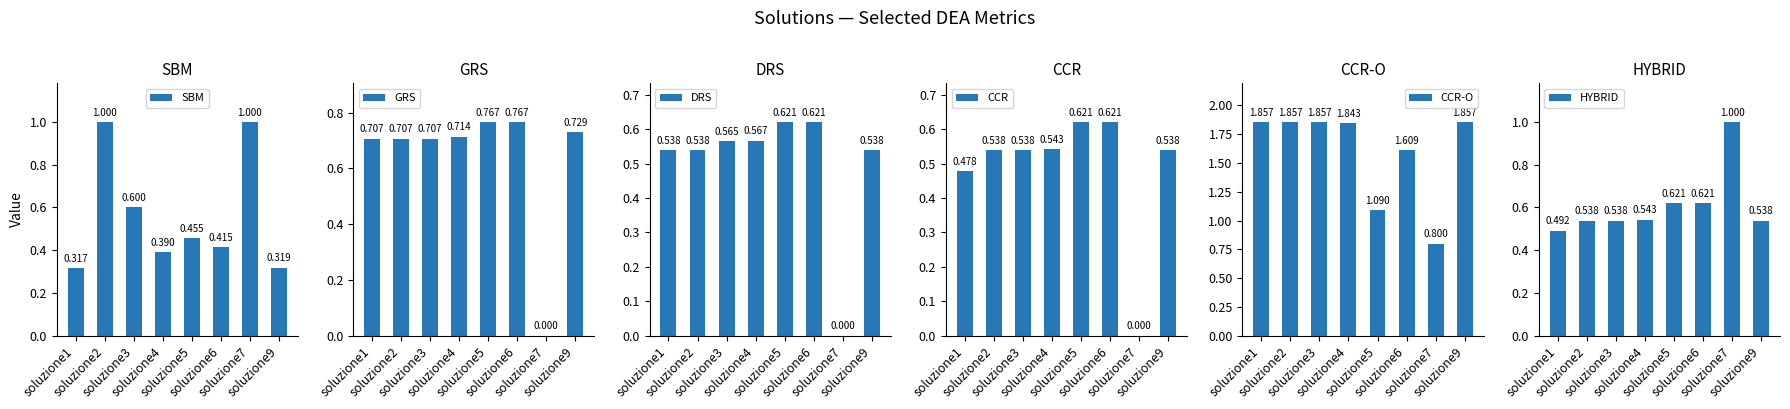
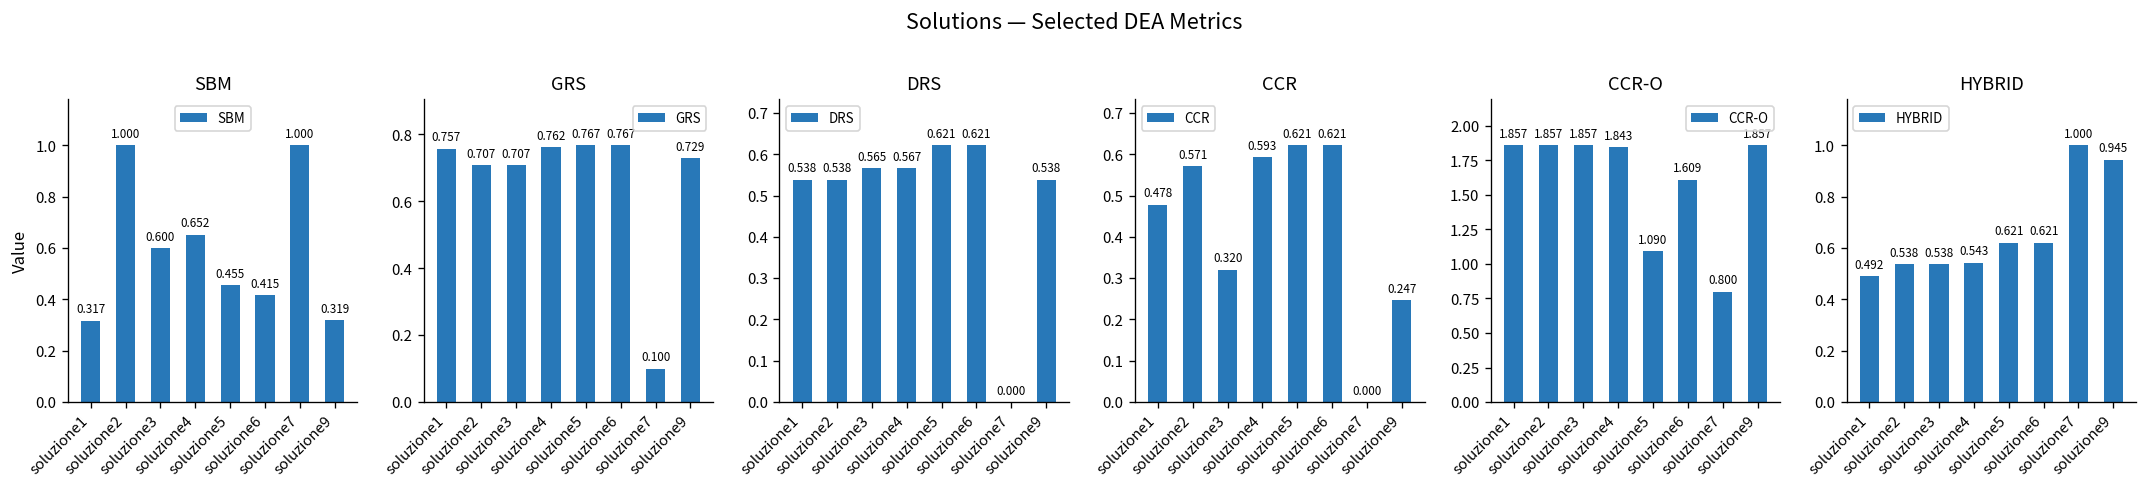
  {
    "SBM": {
      "soluzione1": 0.317,
      "soluzione2": 1.000,
      "soluzione3": 0.600,
-     "soluzione4": 0.390,
+     "soluzione4": 0.652,
      "soluzione5": 0.455,
      "soluzione6": 0.415,
      "soluzione7": 1.000,
      "soluzione9": 0.319
    },
    "GRS": {
-     "soluzione1": 0.707,
+     "soluzione1": 0.757,
      "soluzione2": 0.707,
      "soluzione3": 0.707,
-     "soluzione4": 0.714,
+     "soluzione4": 0.762,
      "soluzione5": 0.767,
      "soluzione6": 0.767,
-     "soluzione7": 0.000,
+     "soluzione7": 0.100,
      "soluzione9": 0.729
    },
    "DRS": {
      "soluzione1": 0.538,
      "soluzione2": 0.538,
      "soluzione3": 0.565,
      "soluzione4": 0.567,
      "soluzione5": 0.621,
      "soluzione6": 0.621,
      "soluzione7": 0.000,
      "soluzione9": 0.538
    },
    "CCR": {
      "soluzione1": 0.478,
-     "soluzione2": 0.538,
-     "soluzione3": 0.538,
-     "soluzione4": 0.543,
+     "soluzione2": 0.571,
+     "soluzione3": 0.320,
+     "soluzione4": 0.593,
      "soluzione5": 0.621,
      "soluzione6": 0.621,
      "soluzione7": 0.000,
-     "soluzione9": 0.538
+     "soluzione9": 0.247
    },
    "CCR-O": {
      "soluzione1": 1.857,
      "soluzione2": 1.857,
      "soluzione3": 1.857,
      "soluzione4": 1.843,
      "soluzione5": 1.090,
      "soluzione6": 1.609,
      "soluzione7": 0.800
    },
    "HYBRID": {
      "soluzione1": 0.492,
      "soluzione2": 0.538,
      "soluzione3": 0.538,
      "soluzione4": 0.543,
      "soluzione5": 0.621,
      "soluzione6": 0.621,
      "soluzione7": 1.000,
-     "soluzione9": 0.538
+     "soluzione9": 0.945
    }
  }
